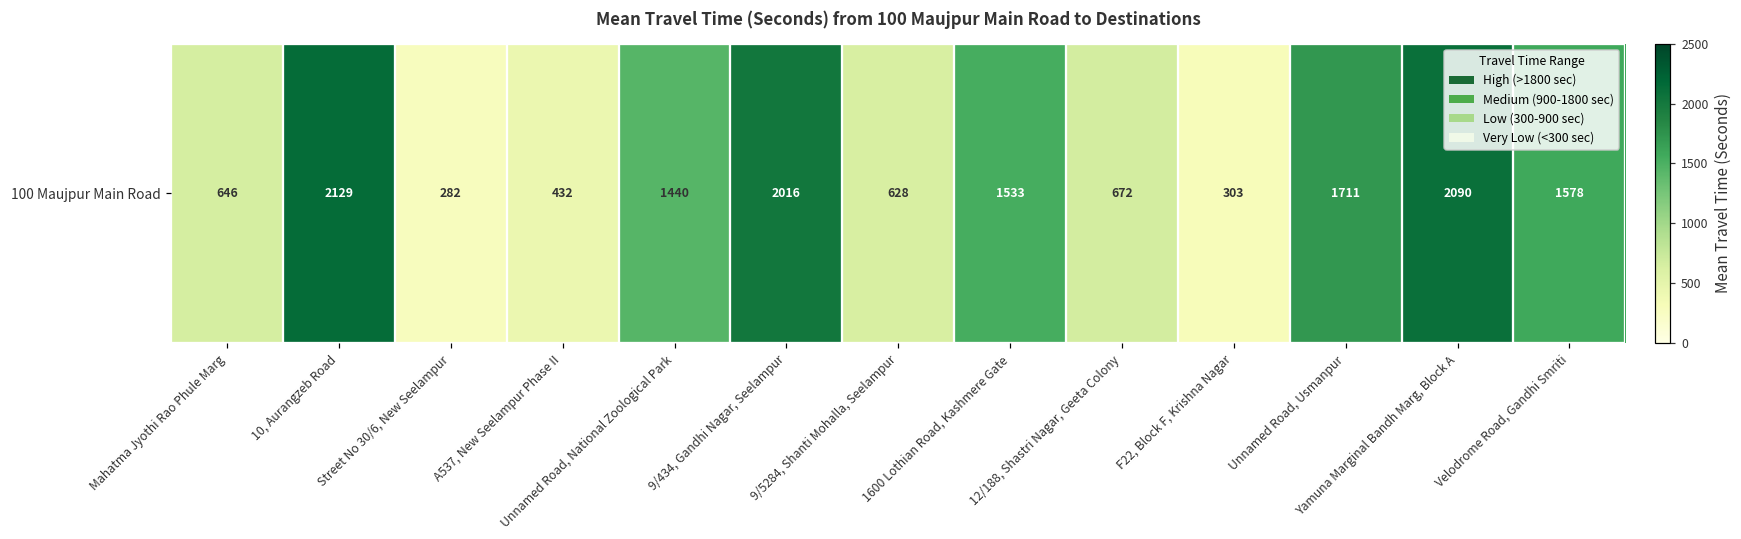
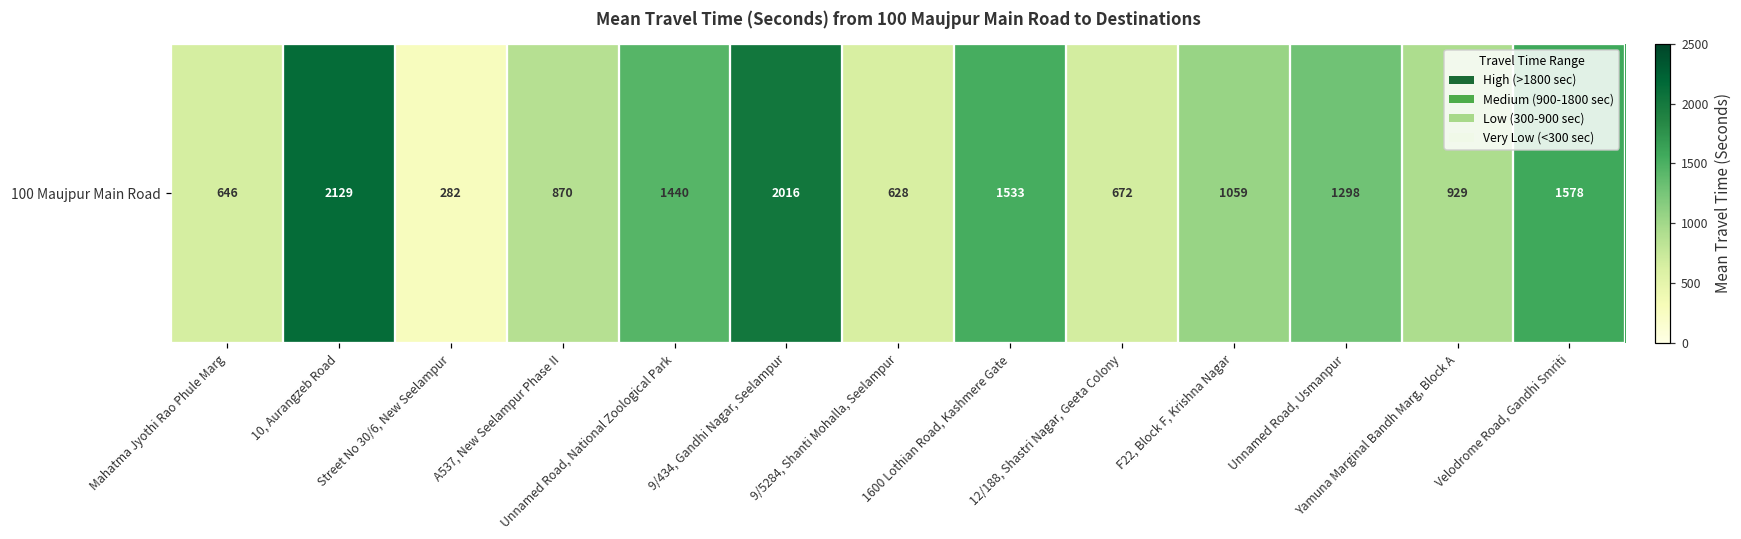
  {
    "100 Maujpur Main Road": {
      "Mahatma Jyothi Rao Phule Marg": 646,
      "10, Aurangzeb Road": 2129,
      "Street No 30/6, New Seelampur": 282,
-     "A537, New Seelampur Phase II": 432,
+     "A537, New Seelampur Phase II": 870,
      "Unnamed Road, National Zoological Park": 1440,
      "9/434, Gandhi Nagar, Seelampur": 2016,
      "9/5284, Shanti Mohalla, Seelampur": 628,
      "1600 Lothian Road, Kashmere Gate": 1533,
      "12/188, Shastri Nagar, Geeta Colony": 672,
-     "F22, Block F, Krishna Nagar": 303,
-     "Unnamed Road, Usmanpur": 1711,
-     "Yamuna Marginal Bandh Marg, Block A": 2090,
+     "F22, Block F, Krishna Nagar": 1059,
+     "Unnamed Road, Usmanpur": 1298,
+     "Yamuna Marginal Bandh Marg, Block A": 929,
      "Velodrome Road, Gandhi Smriti": 1578
    }
  }
